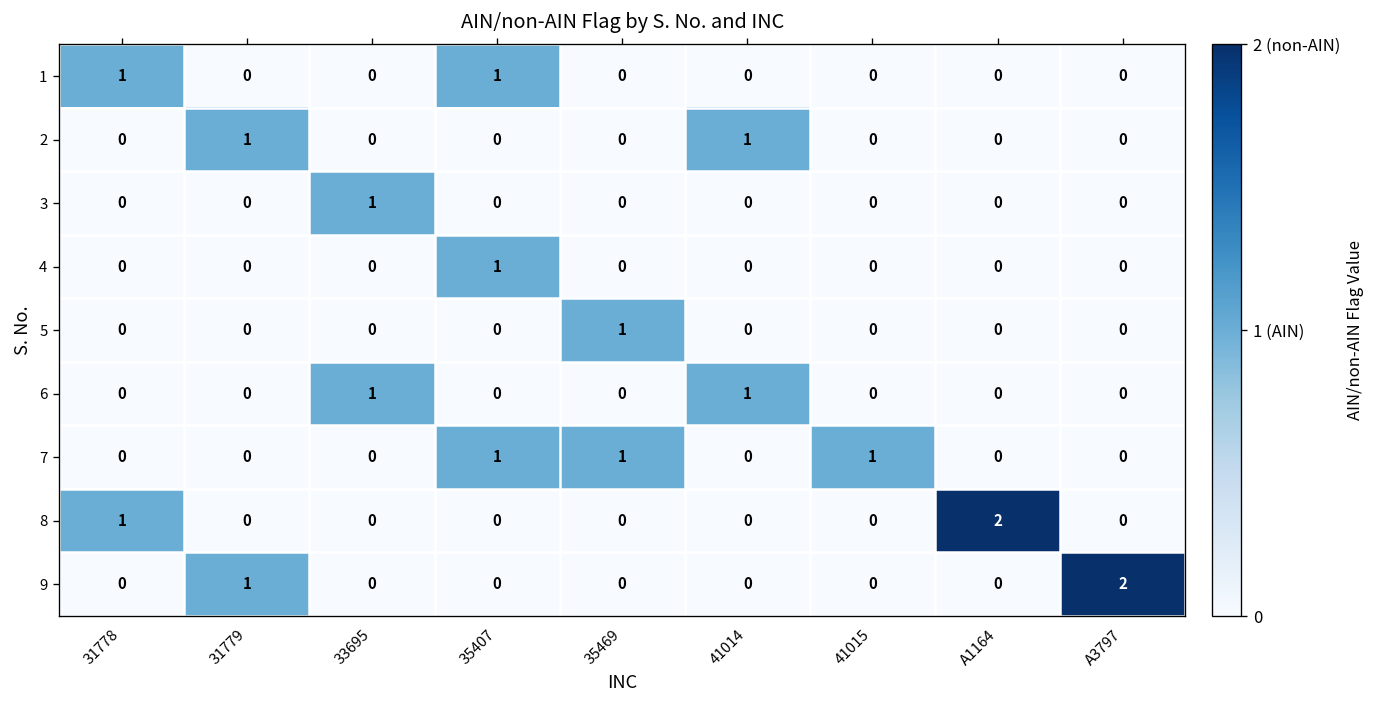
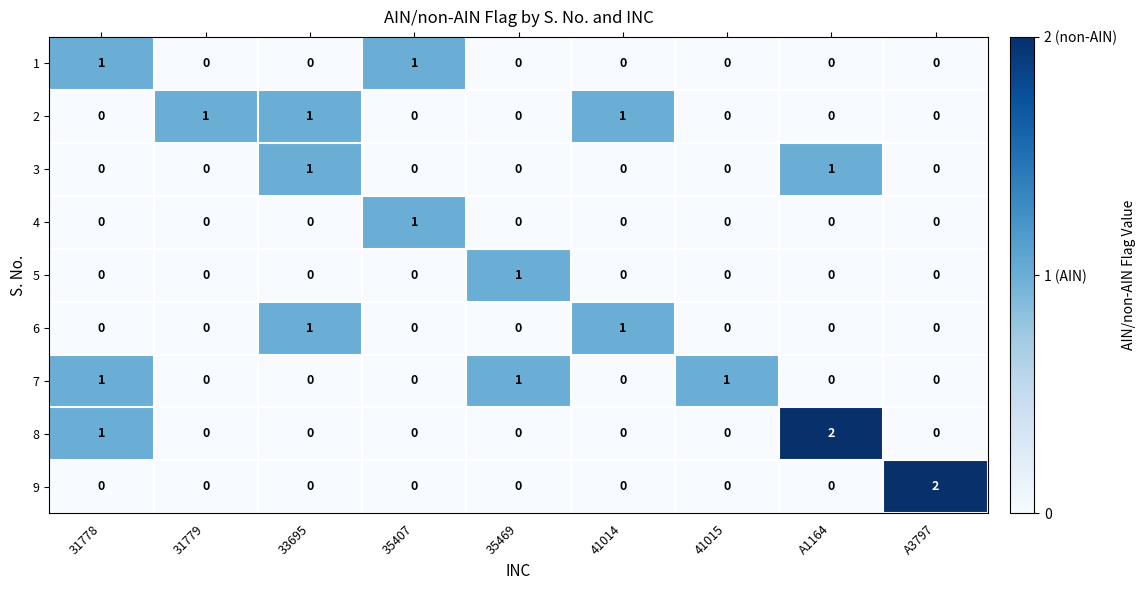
  {
    "1": {
      "31778": 1,
      "31779": 0,
      "33695": 0,
      "35407": 1,
      "35469": 0,
      "41014": 0,
      "41015": 0,
      "A1164": 0,
      "A3797": 0
    },
    "2": {
      "31778": 0,
      "31779": 1,
-     "33695": 0,
+     "33695": 1,
      "35407": 0,
      "35469": 0,
      "41014": 1,
      "41015": 0,
      "A1164": 0,
      "A3797": 0
    },
    "3": {
      "31778": 0,
      "31779": 0,
      "33695": 1,
      "35407": 0,
      "35469": 0,
      "41014": 0,
      "41015": 0,
-     "A1164": 0,
+     "A1164": 1,
      "A3797": 0
    },
    "4": {
      "31778": 0,
      "31779": 0,
      "33695": 0,
      "35407": 1,
      "35469": 0,
      "41014": 0,
      "41015": 0,
      "A1164": 0,
      "A3797": 0
    },
    "5": {
      "31778": 0,
      "31779": 0,
      "33695": 0,
      "35407": 0,
      "35469": 1,
      "41014": 0,
      "41015": 0,
      "A1164": 0,
      "A3797": 0
    },
    "6": {
      "31778": 0,
      "31779": 0,
      "33695": 1,
      "35407": 0,
      "35469": 0,
      "41014": 1,
      "41015": 0,
      "A1164": 0,
      "A3797": 0
    },
    "7": {
-     "31778": 0,
+     "31778": 1,
      "31779": 0,
      "33695": 0,
-     "35407": 1,
+     "35407": 0,
      "35469": 1,
      "41014": 0,
      "41015": 1,
      "A1164": 0,
      "A3797": 0
    },
    "8": {
      "31778": 1,
      "31779": 0,
      "33695": 0,
      "35407": 0,
      "35469": 0,
      "41014": 0,
      "41015": 0,
      "A1164": 2,
      "A3797": 0
    },
    "9": {
      "31778": 0,
-     "31779": 1,
+     "31779": 0,
      "33695": 0,
      "35407": 0,
      "35469": 0,
      "41014": 0,
      "41015": 0,
      "A1164": 0,
      "A3797": 2
    }
  }
